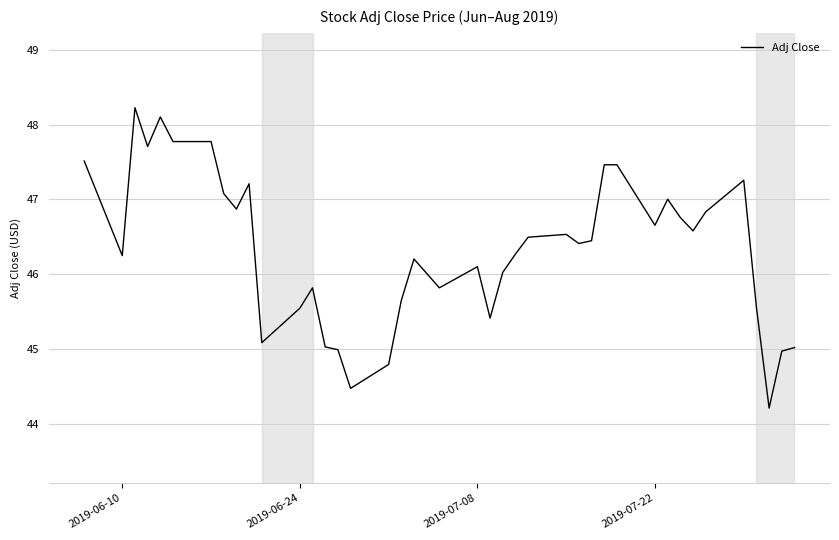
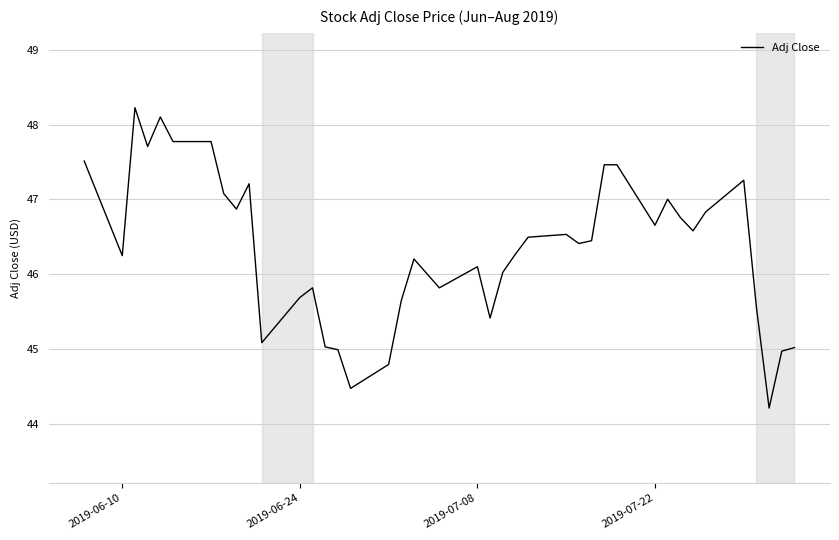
  {
    "2019-06-10": 46.2,
-   "2019-06-24": 45.5,
+   "2019-06-24": 45.7,
    "2019-07-08": 46.1,
    "2019-07-22": 46.7
  }
